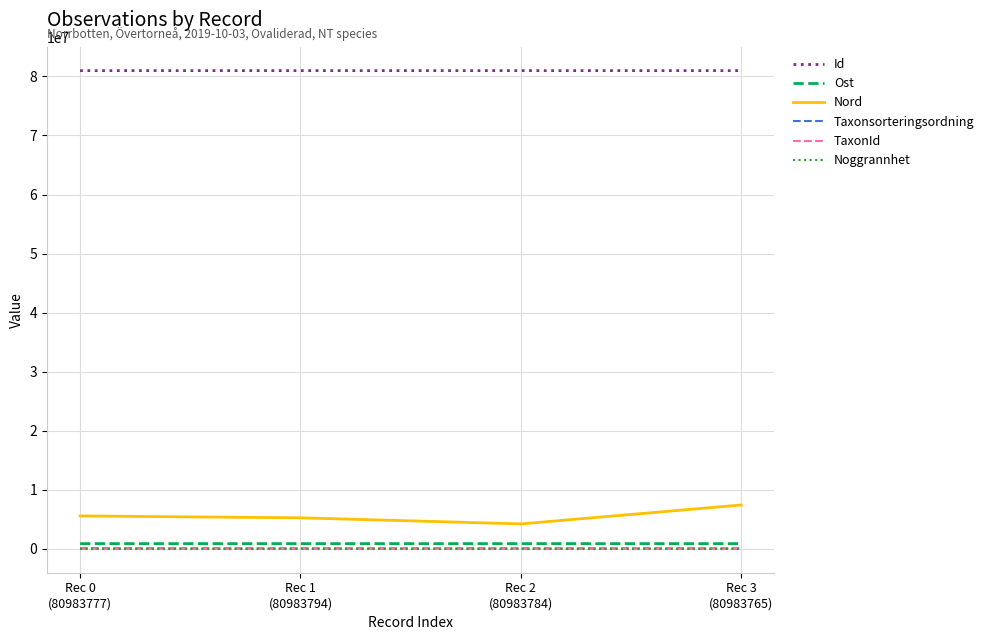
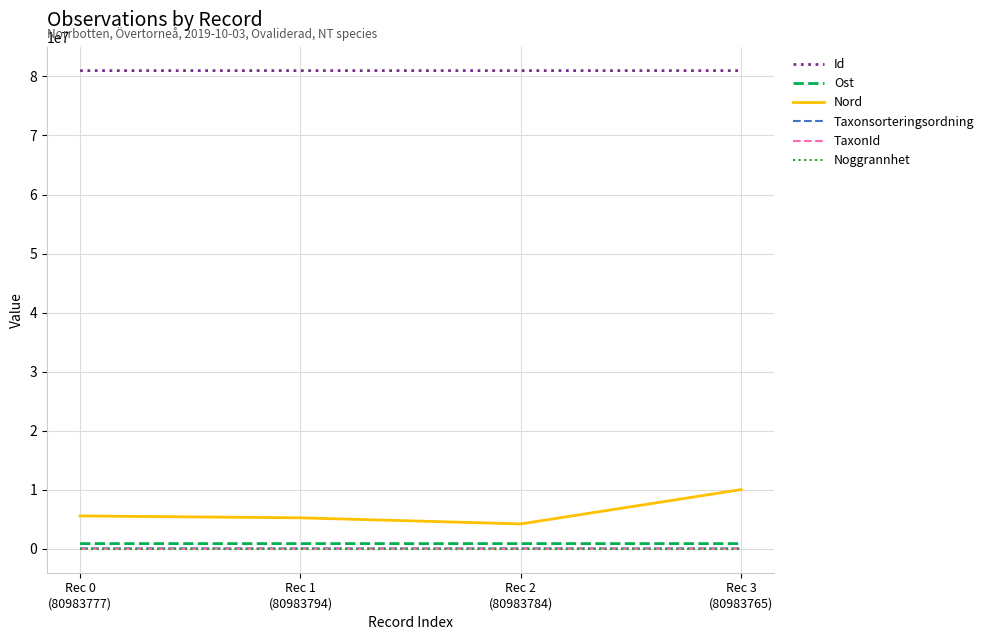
  {
    "Id": {
      "Rec 0 (80983777)": 81000000,
      "Rec 1 (80983794)": 81000000,
      "Rec 2 (80983784)": 81000000,
      "Rec 3 (80983765)": 81000000
    },
    "Nord": {
      "Rec 0 (80983777)": 6000000,
      "Rec 1 (80983794)": 5000000,
      "Rec 2 (80983784)": 4000000,
-     "Rec 3 (80983765)": 7000000
+     "Rec 3 (80983765)": 10000000
    }
  }
